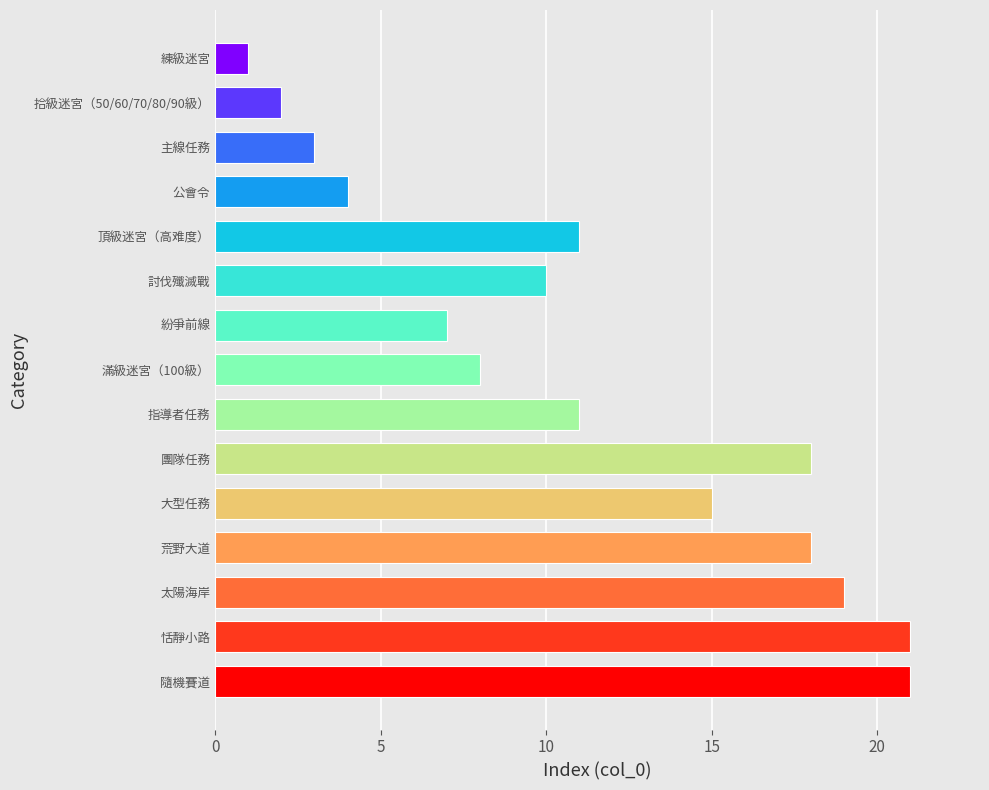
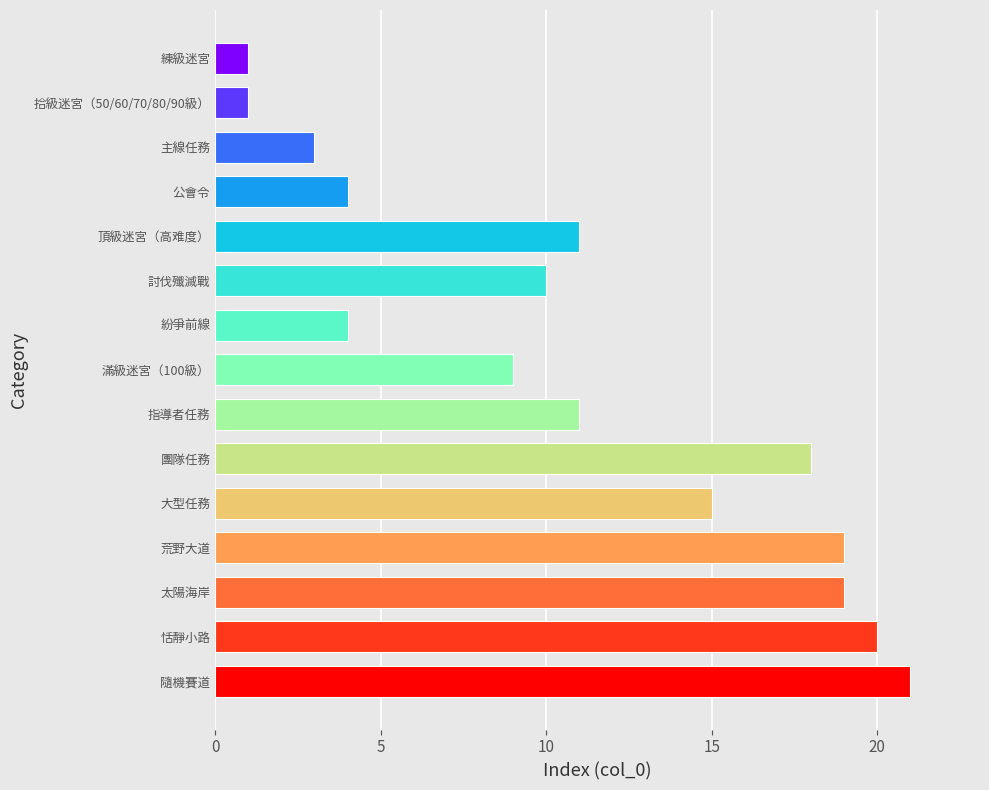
  {
    "練級迷宮": 1,
-   "拾級迷宮（50/60/70/80/90級）": 2,
+   "拾級迷宮（50/60/70/80/90級）": 1,
    "主線任務": 3,
    "公會令": 4,
    "頂級迷宮（高难度）": 11,
    "討伐殲滅戰": 10,
-   "紛爭前線": 7,
-   "滿級迷宮（100級）": 8,
+   "紛爭前線": 4,
+   "滿級迷宮（100級）": 9,
    "指導者任務": 11,
    "團隊任務": 18,
    "大型任務": 15,
-   "荒野大道": 18,
+   "荒野大道": 19,
    "太陽海岸": 19,
-   "恬靜小路": 21,
+   "恬靜小路": 20,
    "隨機賽道": 21
  }
